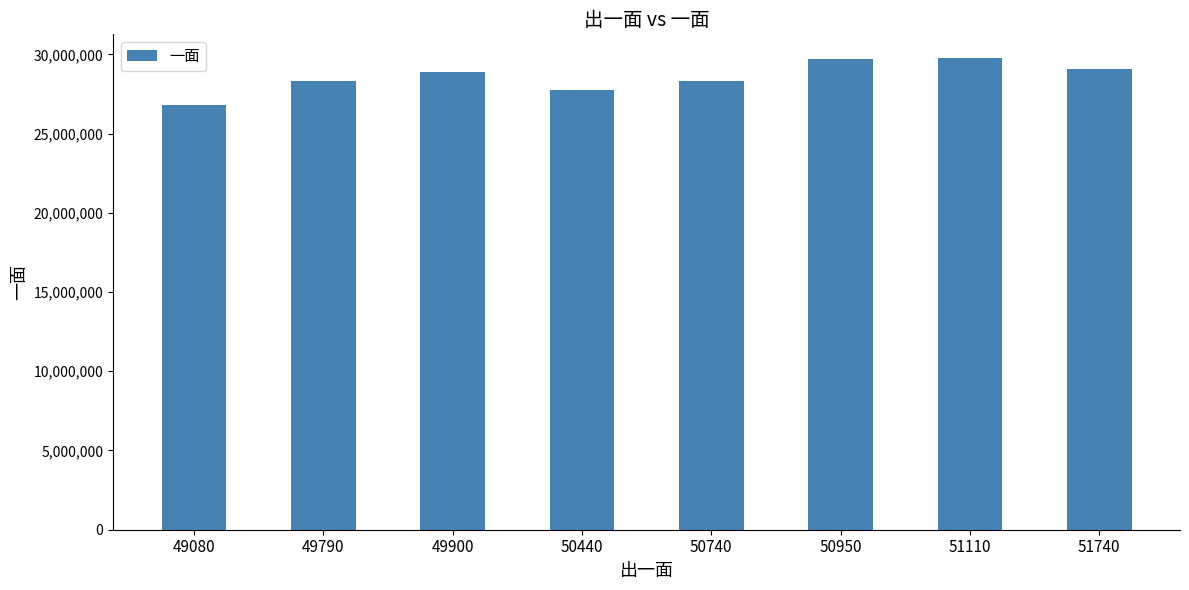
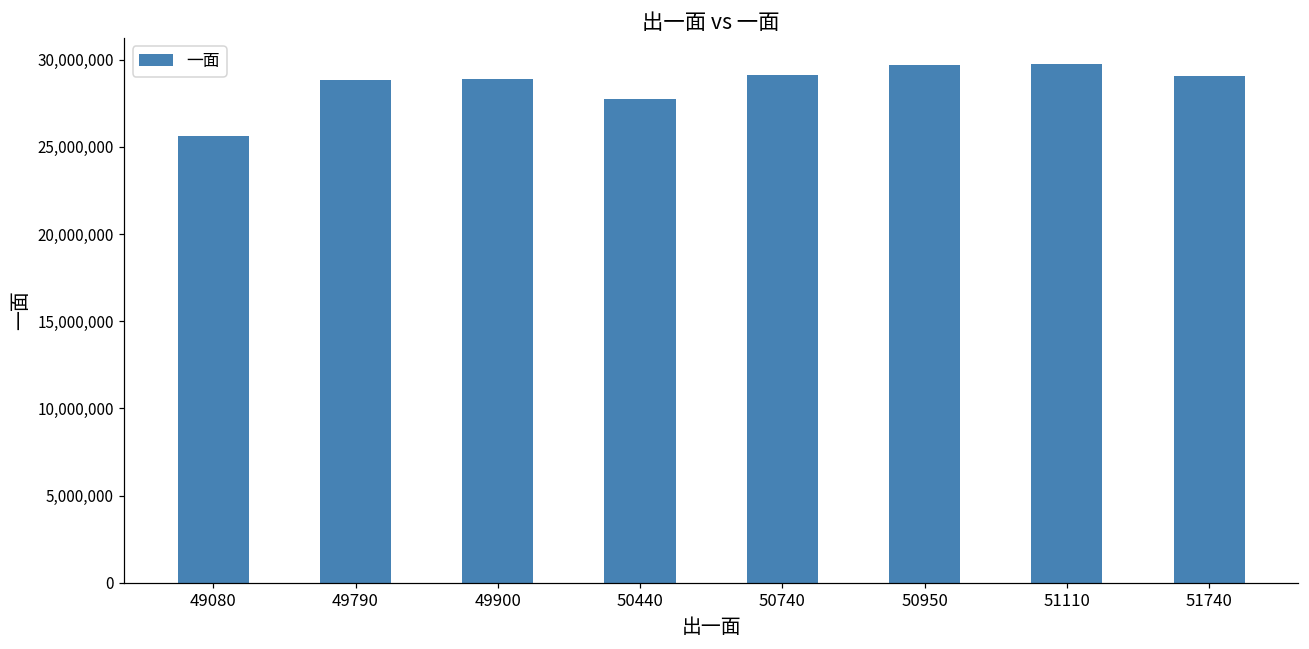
  {
-   "49080": "26,800,000",
-   "49790": "28,300,000",
+   "49080": "25,600,000",
+   "49790": "28,900,000",
    "49900": "28,900,000",
    "50440": "27,800,000",
-   "50740": "28,300,000",
+   "50740": "29,100,000",
    "50950": "29,700,000",
    "51110": "29,800,000",
    "51740": "29,100,000"
  }
